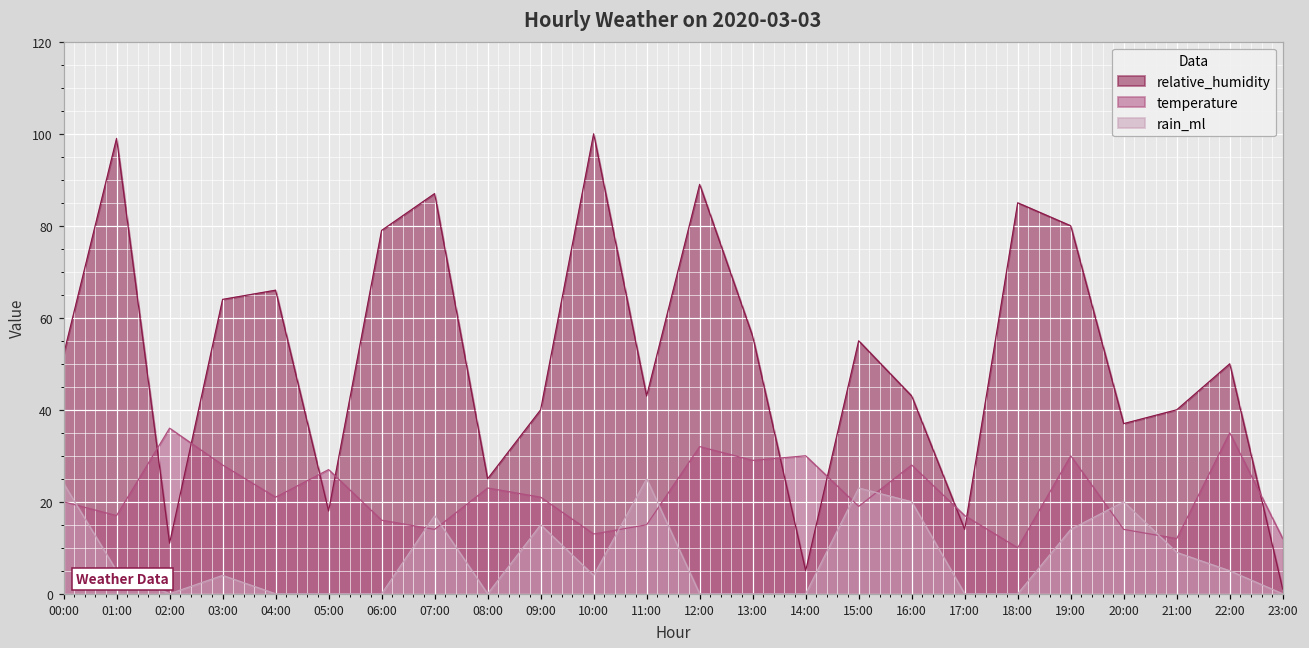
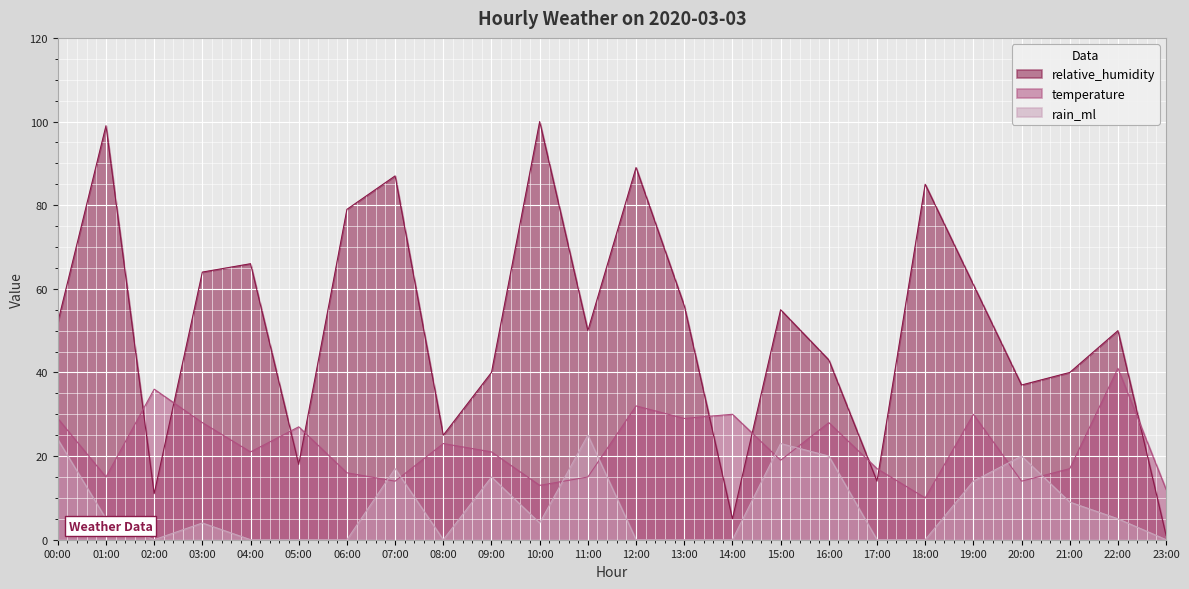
  {
    "relative_humidity": {
      "00:00": 52,
      "01:00": 99,
      "02:00": 11,
      "03:00": 64,
      "04:00": 66,
      "05:00": 18,
      "06:00": 79,
      "07:00": 87,
      "08:00": 25,
      "09:00": 40,
      "10:00": 100,
-     "11:00": 43,
+     "11:00": 50,
      "12:00": 89,
      "13:00": 56,
      "14:00": 5,
      "15:00": 55,
      "16:00": 43,
      "17:00": 14,
      "18:00": 85,
-     "19:00": 80,
+     "19:00": 61,
      "20:00": 37,
      "21:00": 40,
      "22:00": 50,
      "23:00": 1
    },
    "temperature": {
-     "00:00": 20,
-     "01:00": 17,
+     "00:00": 29,
+     "01:00": 15,
      "02:00": 36,
      "03:00": 28,
      "04:00": 21,
      "05:00": 27,
      "06:00": 16,
      "07:00": 14,
      "08:00": 23,
      "09:00": 21,
      "10:00": 13,
      "11:00": 15,
      "12:00": 32,
      "13:00": 29,
      "14:00": 30,
      "15:00": 19,
      "16:00": 28,
      "17:00": 17,
      "18:00": 10,
      "19:00": 30,
      "20:00": 14,
-     "21:00": 12,
-     "22:00": 35,
+     "21:00": 17,
+     "22:00": 41,
      "23:00": 12
    },
    "rain_ml": {
      "00:00": 24,
      "02:00": 0,
      "03:00": 4,
      "04:00": 0,
      "05:00": 0,
      "06:00": 0,
      "07:00": 17,
      "08:00": 0,
      "09:00": 15,
      "10:00": 4,
      "11:00": 25,
      "12:00": 0,
      "13:00": 0,
      "14:00": 0,
      "15:00": 23,
      "16:00": 20,
      "17:00": 0,
      "18:00": 0,
      "19:00": 14,
      "20:00": 20,
      "21:00": 9,
      "22:00": 5,
      "23:00": 0
    }
  }
